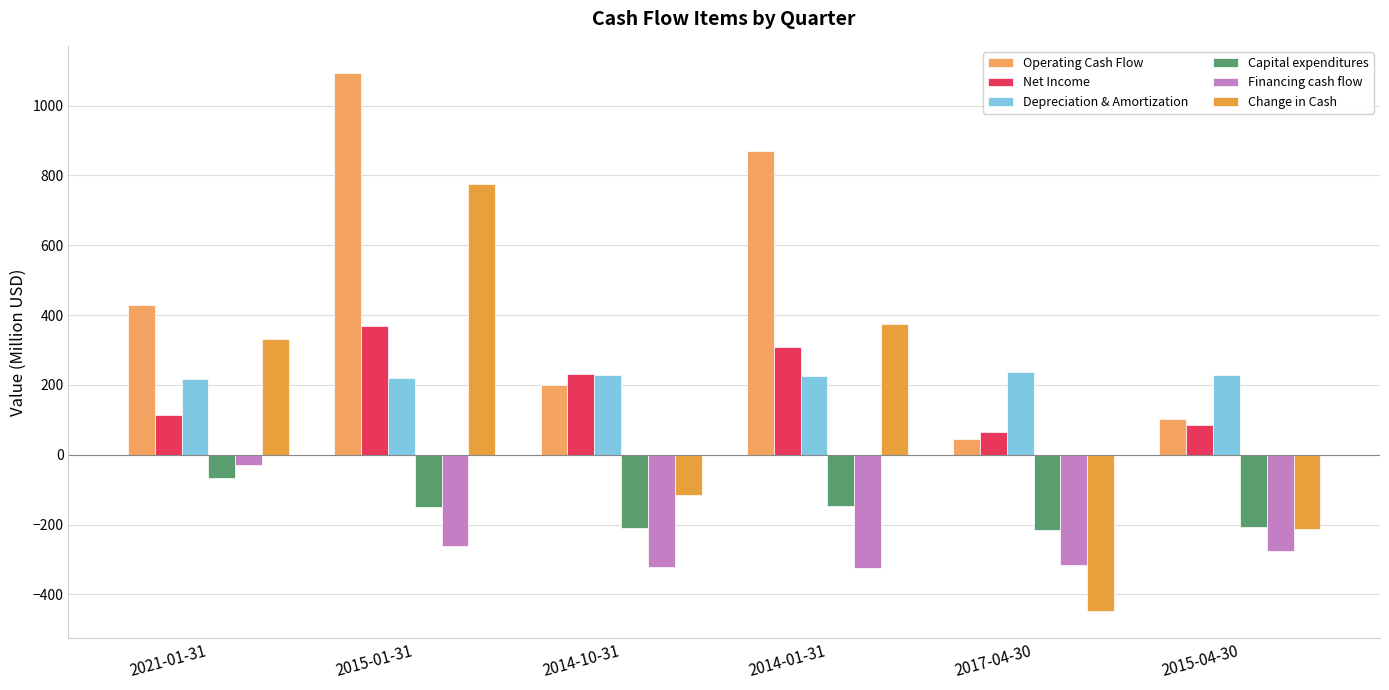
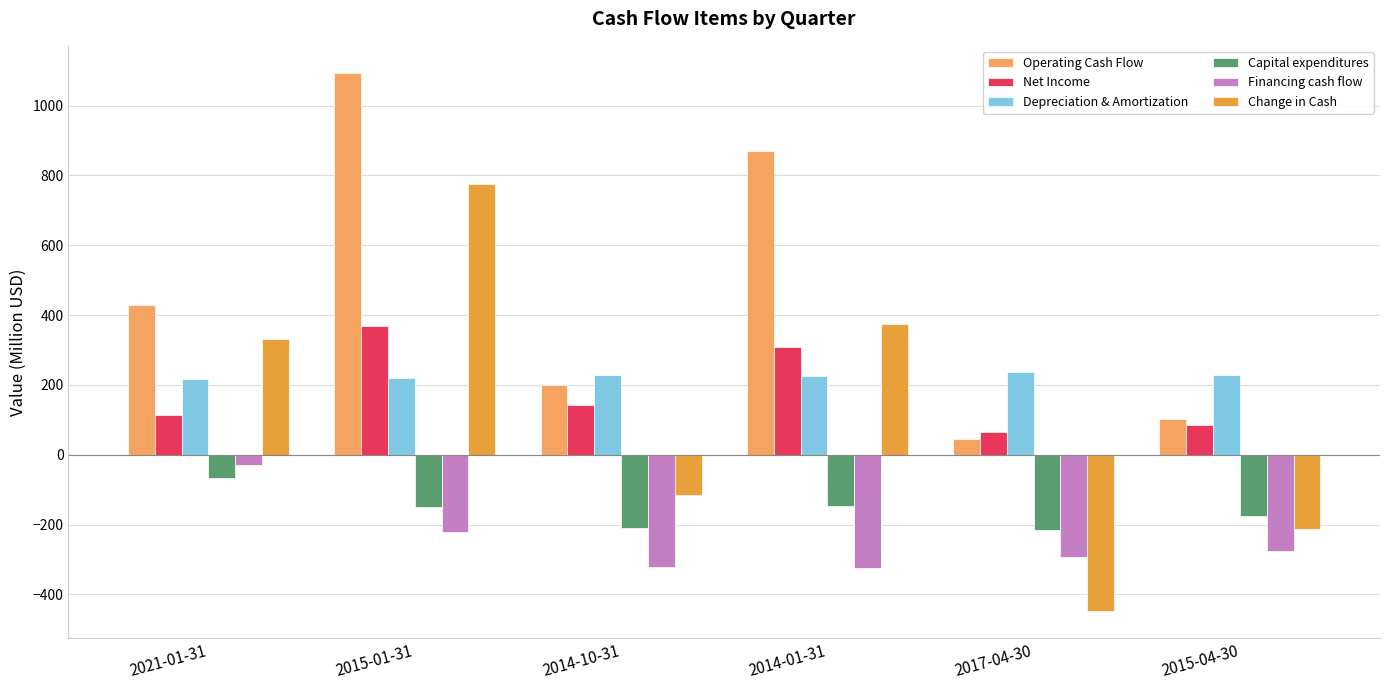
  {
    "Net Income": {
      "2021-01-31": 110,
      "2015-01-31": 370,
-     "2014-10-31": 230,
+     "2014-10-31": 140,
      "2014-01-31": 310,
      "2017-04-30": 70,
      "2015-04-30": 90
    },
    "Depreciation & Amortization": {
      "2021-01-31": 220,
      "2015-01-31": 220,
      "2014-10-31": 230,
      "2014-01-31": 220,
      "2017-04-30": 240,
      "2015-04-30": 230
    },
    "Capital expenditures": {
      "2021-01-31": -70,
      "2015-01-31": -150,
      "2014-10-31": -210,
      "2014-01-31": -150,
      "2017-04-30": -220,
-     "2015-04-30": -210
+     "2015-04-30": -180
    },
    "Financing cash flow": {
      "2021-01-31": -30,
-     "2015-01-31": -260,
+     "2015-01-31": -220,
      "2014-10-31": -320,
      "2014-01-31": -330,
-     "2017-04-30": -320,
+     "2017-04-30": -290,
      "2015-04-30": -280
    }
  }
